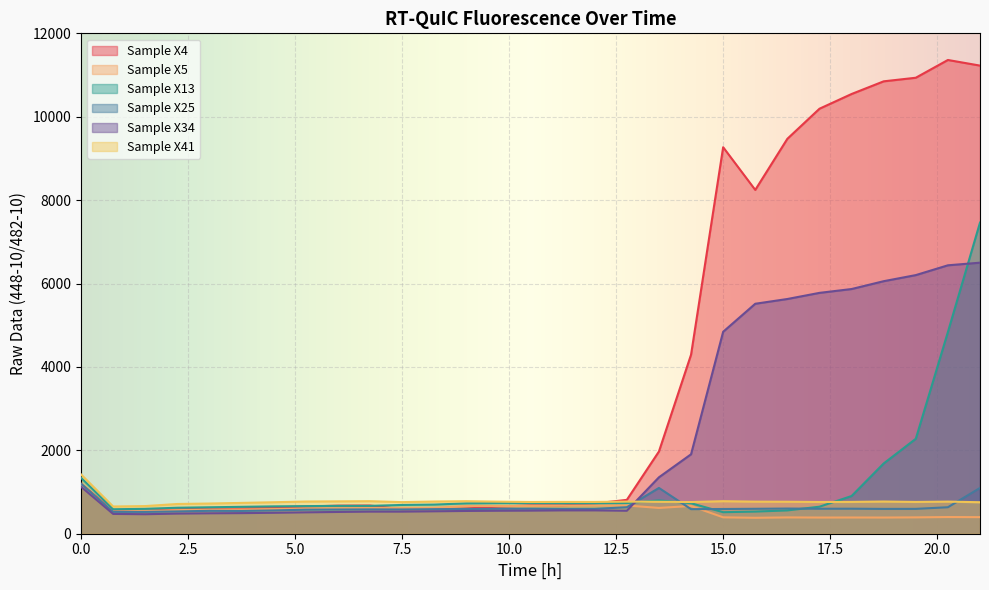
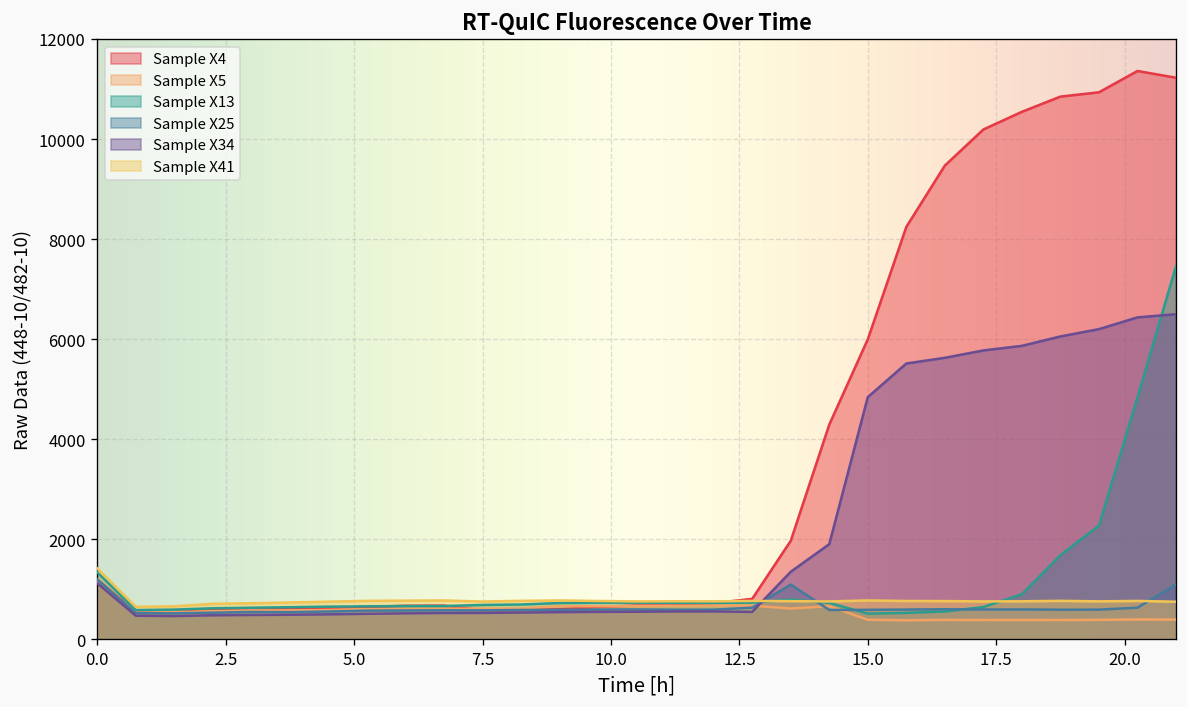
  {
    "Sample X4": {
-     "15.0": 9300
+     "15.0": 6000
    }
  }
